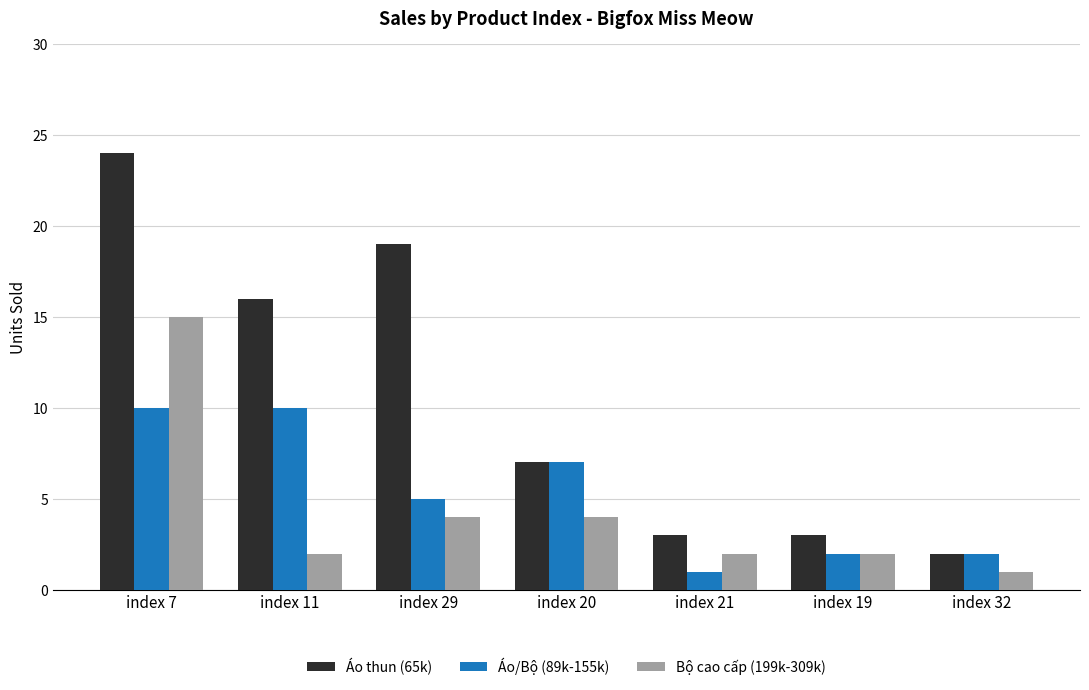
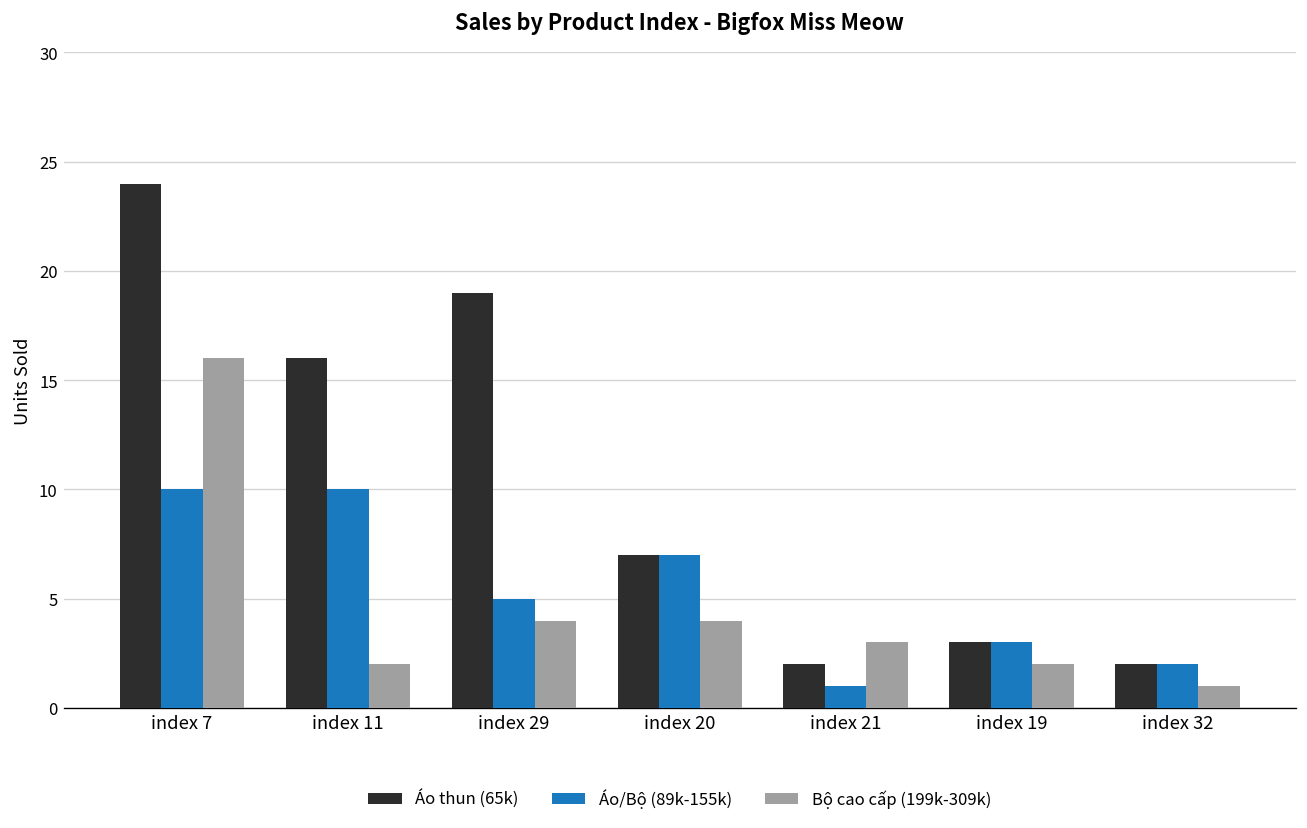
  {
    "Áo thun (65k)": {
      "index 7": 24,
      "index 11": 16,
      "index 29": 19,
      "index 20": 7,
-     "index 21": 3,
+     "index 21": 2,
      "index 19": 3,
      "index 32": 2
    },
    "Áo/Bộ (89k-155k)": {
      "index 7": 10,
      "index 11": 10,
      "index 29": 5,
      "index 20": 7,
      "index 21": 1,
-     "index 19": 2,
+     "index 19": 3,
      "index 32": 2
    },
    "Bộ cao cấp (199k-309k)": {
-     "index 7": 15,
+     "index 7": 16,
      "index 11": 2,
      "index 29": 4,
      "index 20": 4,
-     "index 21": 2,
+     "index 21": 3,
      "index 19": 2,
      "index 32": 1
    }
  }
